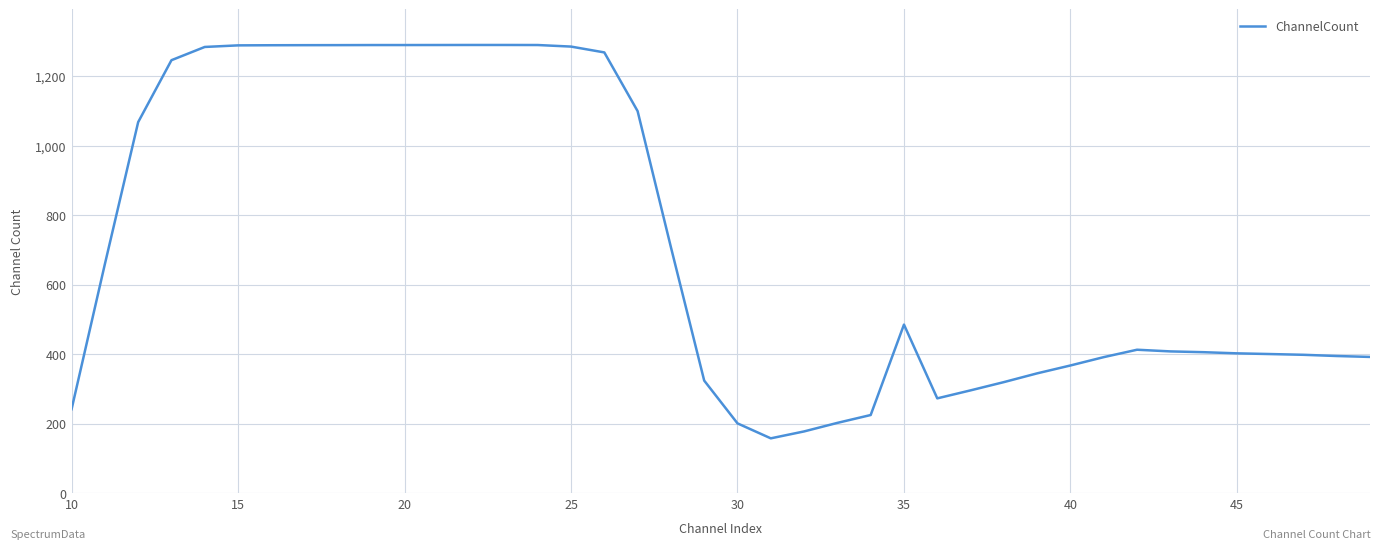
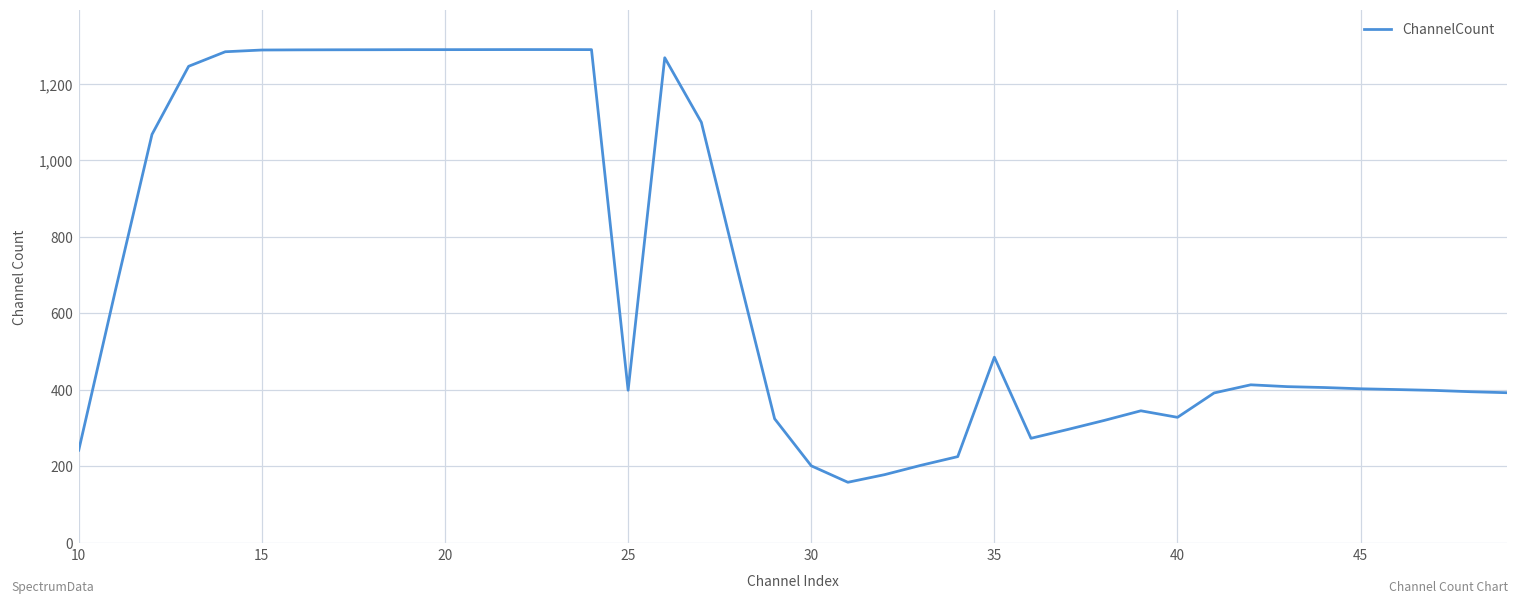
  {
    "10": "240",
    "15": "1,290",
    "20": "1,290",
-   "25": "1,280",
+   "25": "400",
    "30": "200",
    "35": "480",
-   "40": "370",
+   "40": "330",
    "45": "400"
  }
